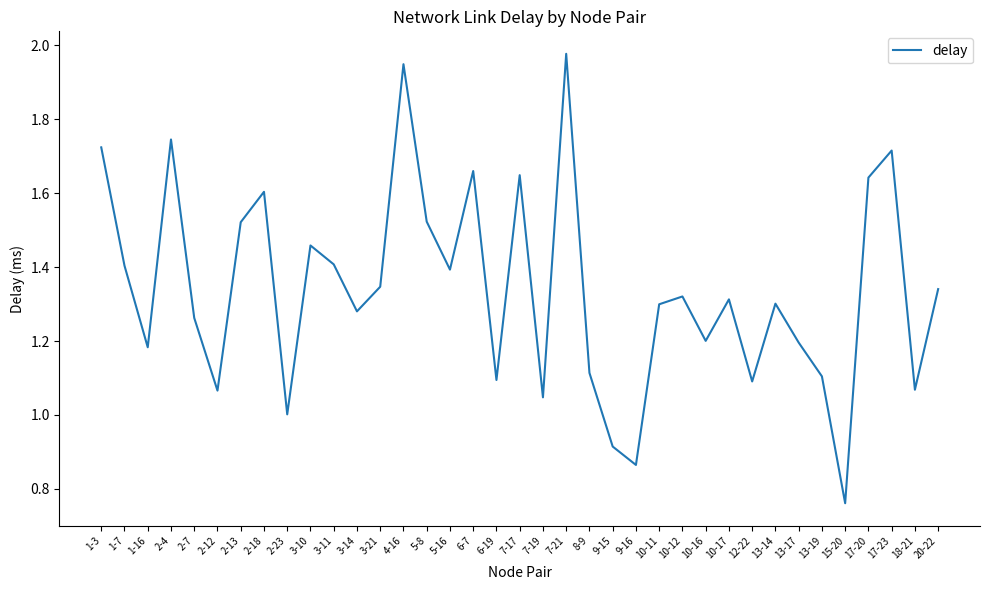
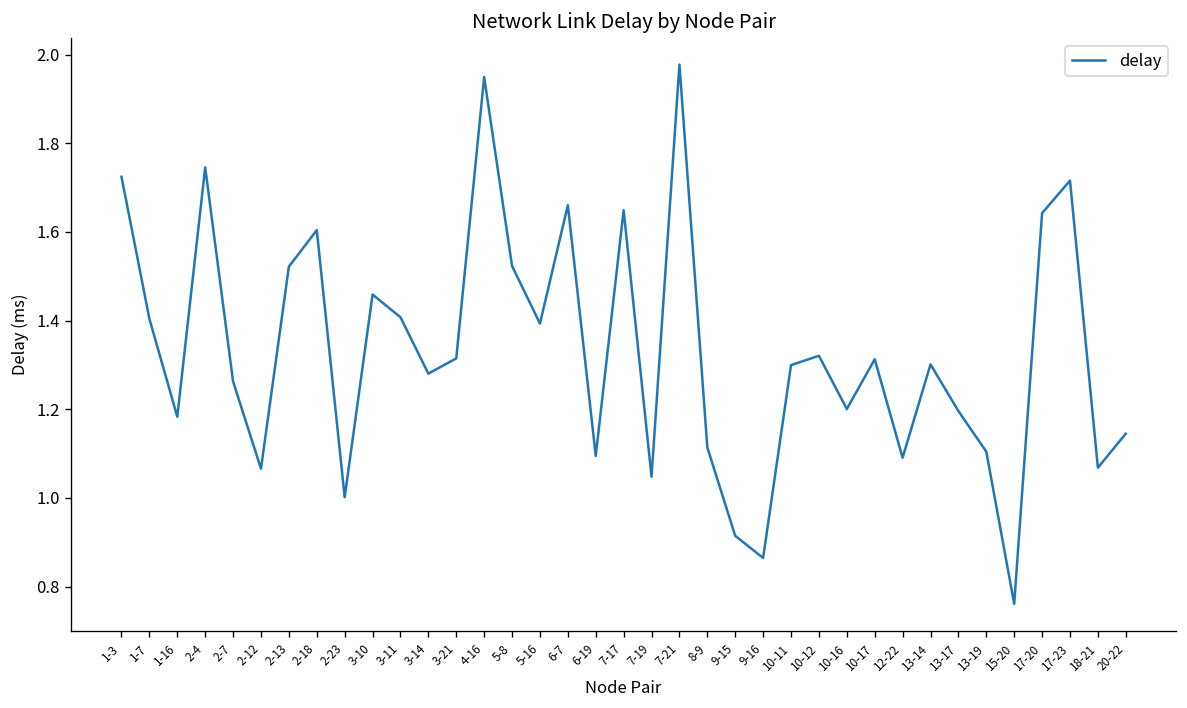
  {
    "1-3": 1.72,
    "1-7": 1.40,
    "1-16": 1.18,
    "2-4": 1.75,
    "2-7": 1.26,
    "2-12": 1.07,
    "2-13": 1.52,
    "2-18": 1.60,
    "2-23": 1.00,
    "3-10": 1.46,
    "3-11": 1.41,
    "3-14": 1.28,
-   "3-21": 1.35,
+   "3-21": 1.31,
    "4-16": 1.95,
    "5-8": 1.52,
    "5-16": 1.39,
    "6-7": 1.66,
    "6-19": 1.09,
    "7-17": 1.65,
    "7-19": 1.05,
    "7-21": 1.98,
    "8-9": 1.11,
    "9-15": 0.91,
    "9-16": 0.86,
    "10-11": 1.30,
    "10-12": 1.32,
    "10-16": 1.20,
    "10-17": 1.31,
    "12-22": 1.09,
    "13-14": 1.30,
    "13-17": 1.20,
    "13-19": 1.10,
    "15-20": 0.76,
    "17-20": 1.64,
    "17-23": 1.72,
    "18-21": 1.07,
-   "20-22": 1.34
+   "20-22": 1.14
  }
